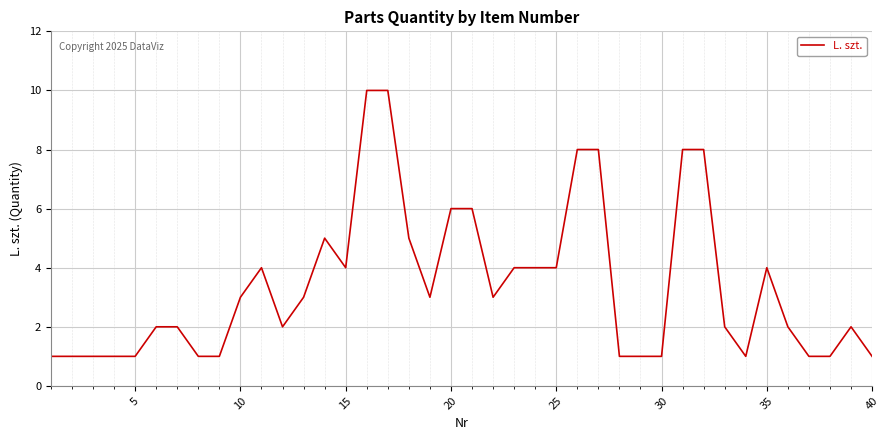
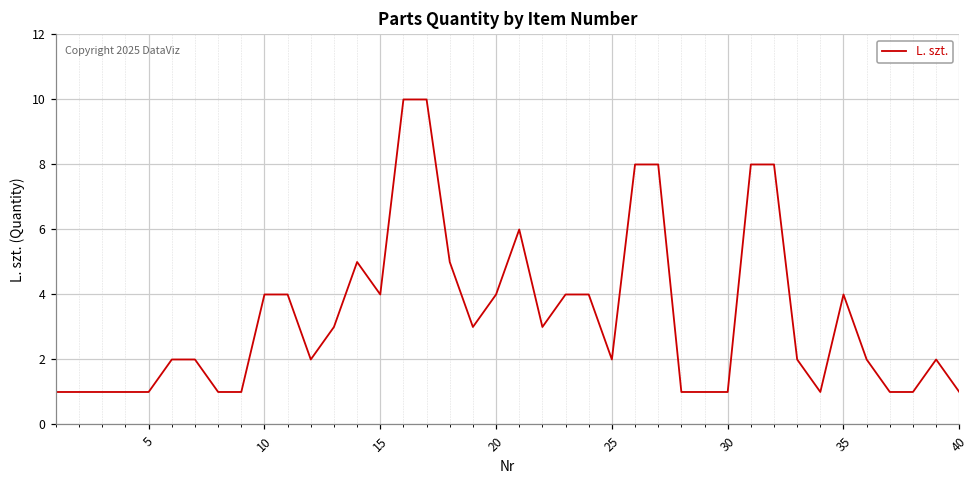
  {
    "5": 1,
-   "10": 3,
+   "10": 4,
    "15": 4,
-   "20": 6,
-   "25": 4,
+   "20": 4,
+   "25": 2,
    "30": 1,
    "35": 4,
    "40": 1
  }
